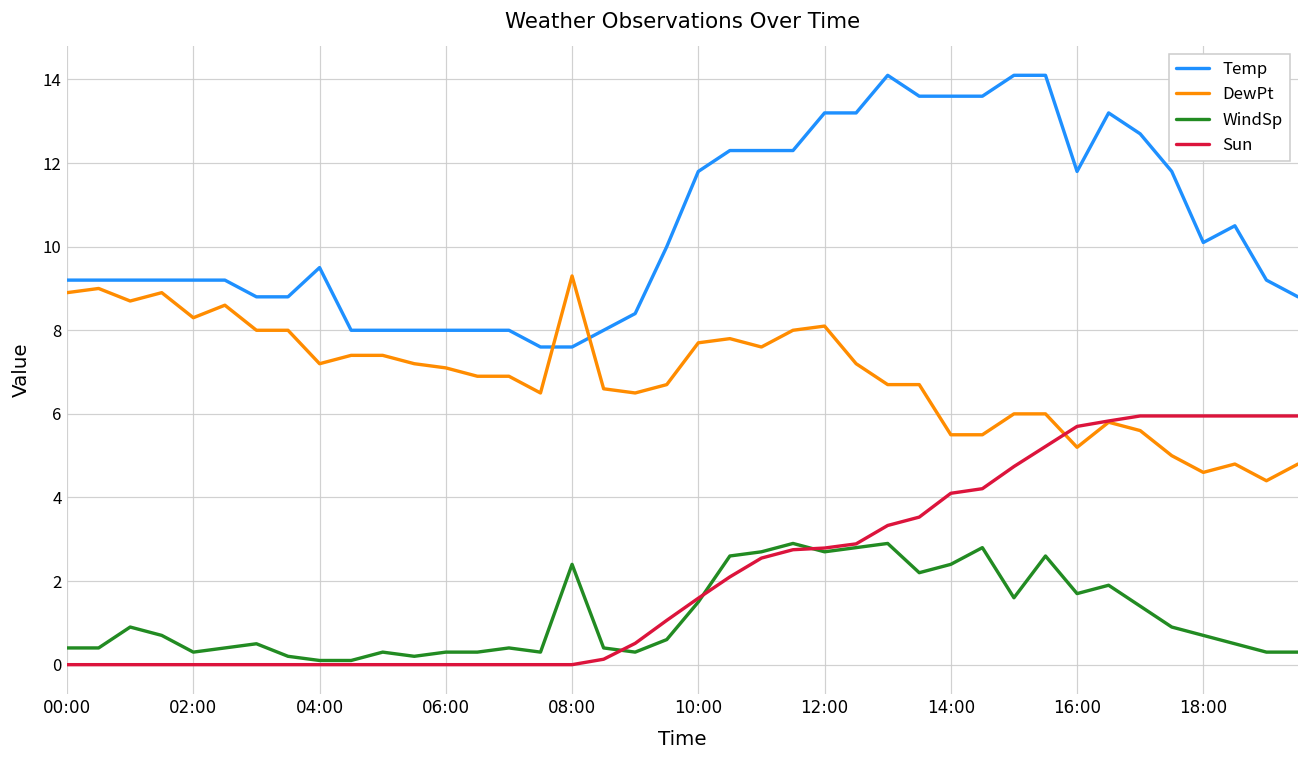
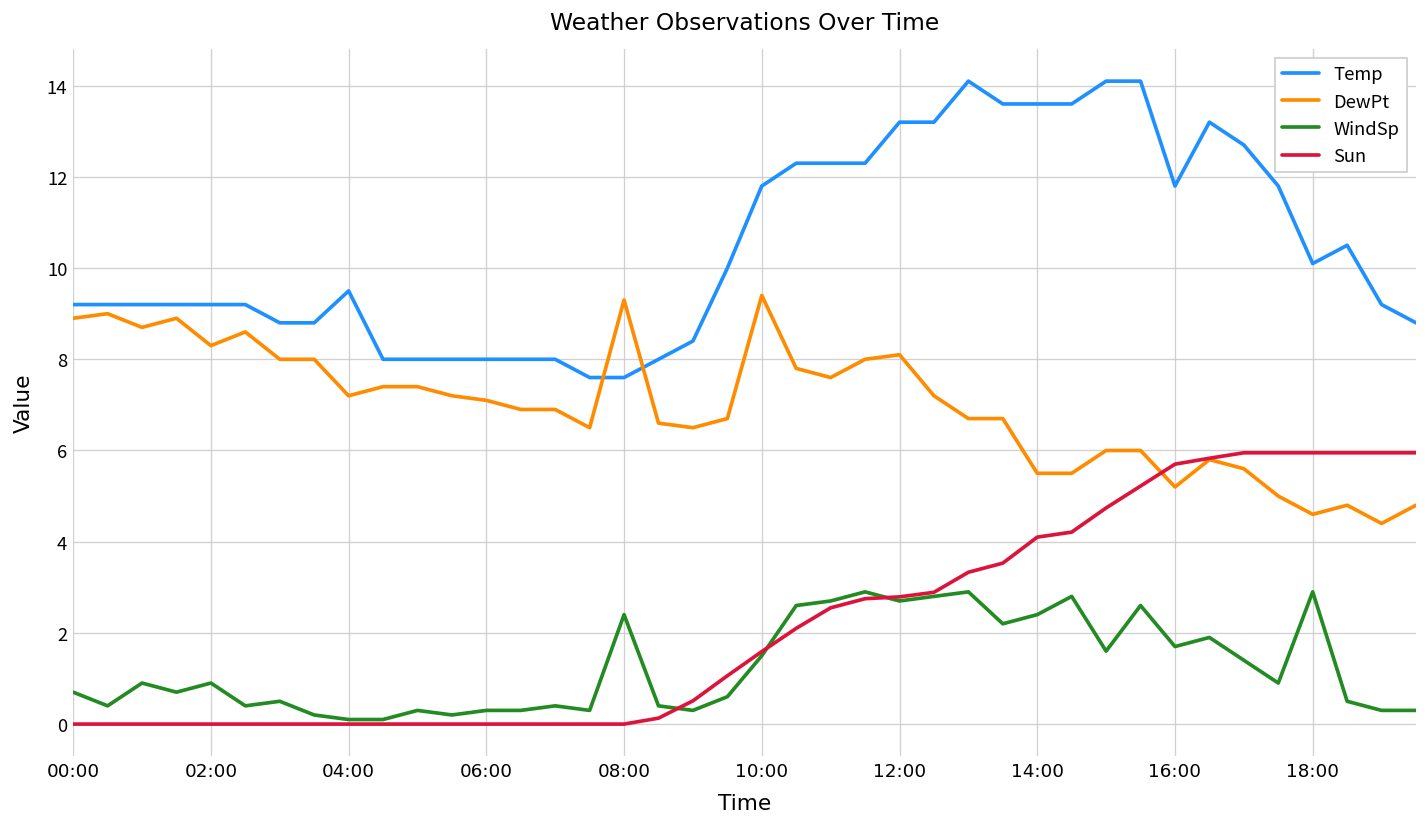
  {
    "Temp": {
      "00:00": 9.2,
      "02:00": 9.2,
      "04:00": 9.5,
      "06:00": 8.0,
      "08:00": 7.6,
      "10:00": 11.8,
      "12:00": 13.2,
      "14:00": 13.6,
      "16:00": 11.8,
      "18:00": 10.1
    },
    "DewPt": {
      "00:00": 8.9,
      "02:00": 8.3,
      "04:00": 7.2,
      "06:00": 7.1,
      "08:00": 9.3,
-     "10:00": 7.7,
+     "10:00": 9.4,
      "12:00": 8.1,
      "14:00": 5.5,
      "16:00": 5.2,
      "18:00": 4.6
    },
    "WindSp": {
-     "00:00": 0.4,
-     "02:00": 0.3,
+     "00:00": 0.7,
+     "02:00": 0.9,
      "04:00": 0.1,
      "06:00": 0.3,
      "08:00": 2.4,
      "10:00": 1.5,
      "12:00": 2.7,
      "14:00": 2.4,
      "16:00": 1.7,
-     "18:00": 0.7
+     "18:00": 2.9
    },
    "Sun": {
      "00:00": 0.0,
      "02:00": 0.0,
      "04:00": 0.0,
      "06:00": 0.0,
      "08:00": 0.0,
      "10:00": 1.6,
      "12:00": 2.8,
      "14:00": 4.1,
      "16:00": 5.7,
      "18:00": 6.0
    }
  }
